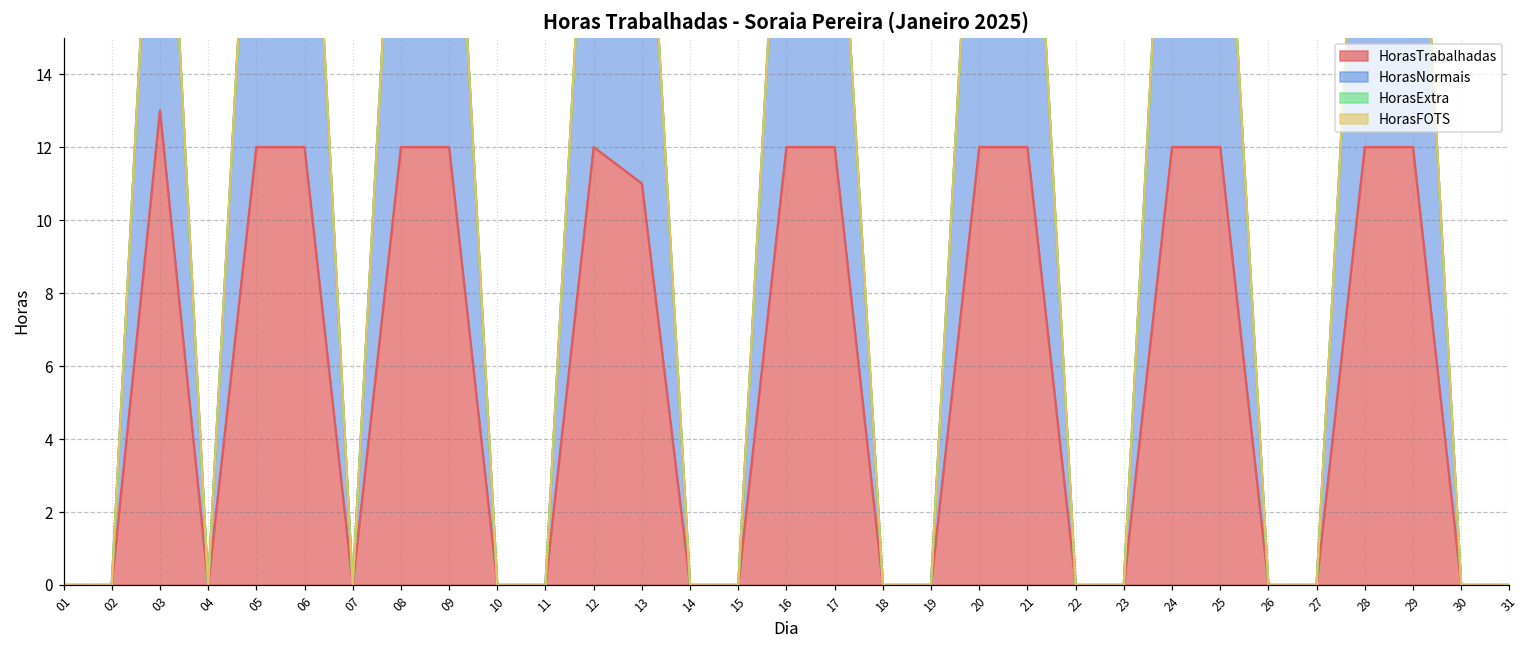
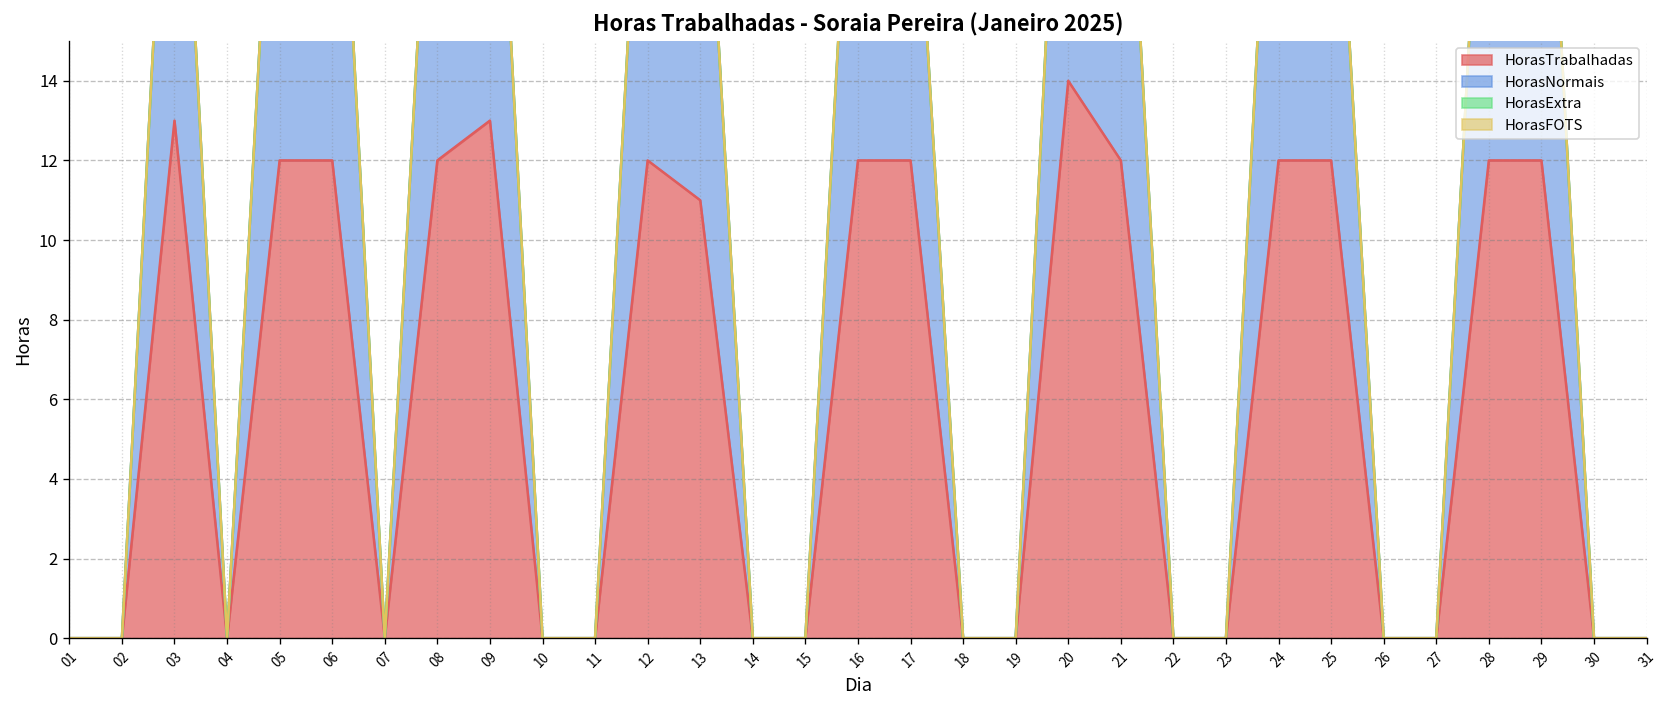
  {
    "HorasTrabalhadas": {
      "03": 13,
      "05": 12,
      "06": 12,
      "08": 12,
-     "09": 12,
+     "09": 13,
      "12": 12,
      "13": 11,
      "16": 12,
      "17": 12,
-     "20": 12,
+     "20": 14,
      "21": 12,
      "24": 12,
      "25": 12,
      "28": 12,
      "29": 12
    }
  }
